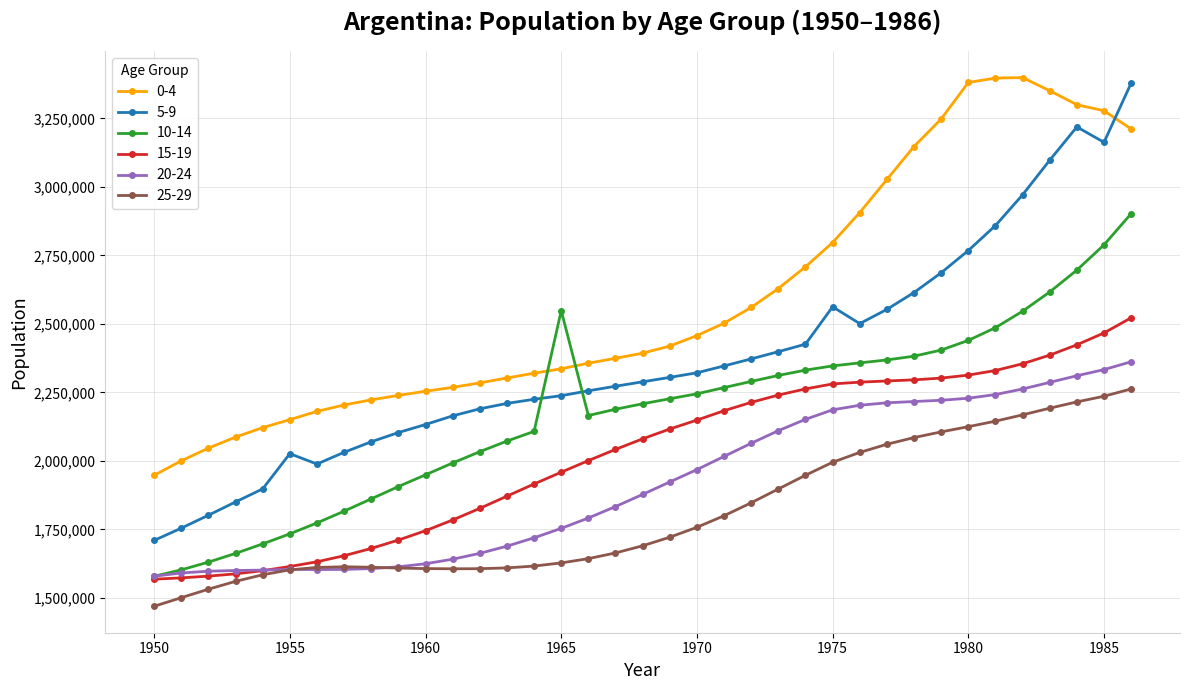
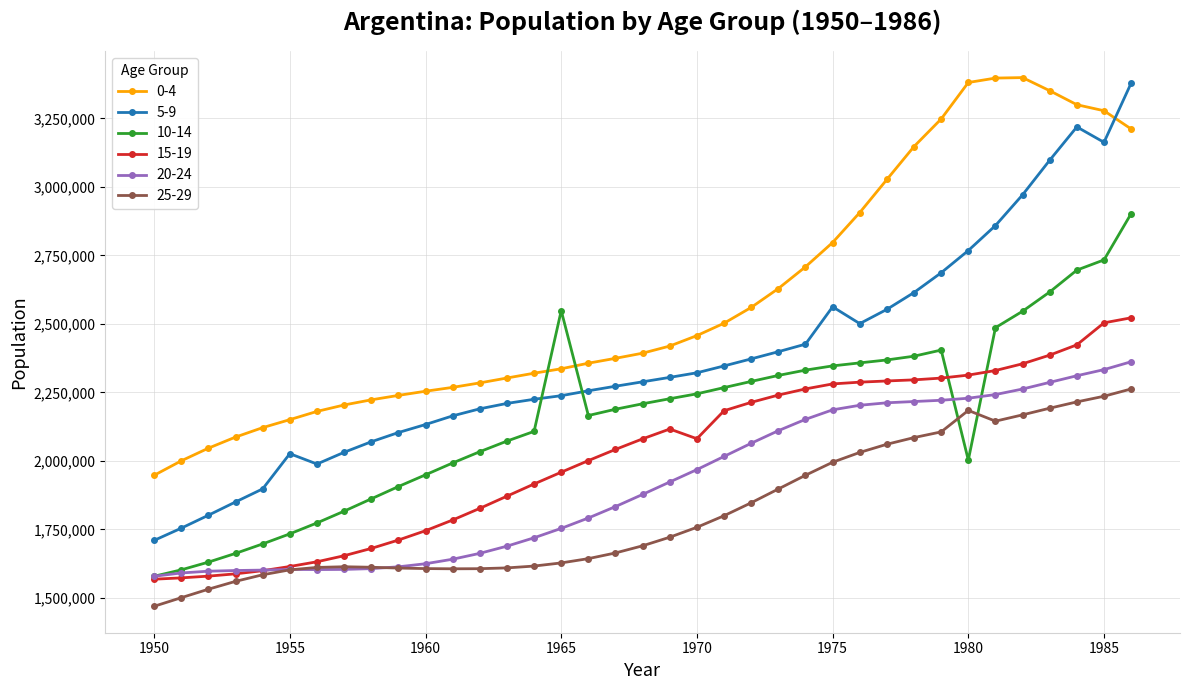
  {
    "0-4": {
      "1950": "1,950,000",
      "1955": "2,150,000",
      "1960": "2,250,000",
      "1965": "2,340,000",
      "1970": "2,460,000",
      "1975": "2,800,000",
      "1980": "3,380,000",
      "1985": "3,280,000"
    },
    "5-9": {
      "1950": "1,710,000",
      "1955": "2,030,000",
      "1960": "2,130,000",
      "1965": "2,240,000",
      "1970": "2,320,000",
      "1975": "2,560,000",
      "1980": "2,770,000",
      "1985": "3,160,000"
    },
    "10-14": {
      "1955": "1,730,000",
      "1960": "1,950,000",
      "1965": "2,550,000",
      "1970": "2,240,000",
      "1975": "2,350,000",
-     "1980": "2,440,000",
-     "1985": "2,790,000"
+     "1980": "2,000,000",
+     "1985": "2,730,000"
    },
    "15-19": {
      "1950": "1,570,000",
      "1955": "1,610,000",
      "1960": "1,740,000",
      "1965": "1,960,000",
-     "1970": "2,150,000",
+     "1970": "2,080,000",
      "1975": "2,280,000",
      "1980": "2,310,000",
-     "1985": "2,470,000"
+     "1985": "2,500,000"
    },
    "20-24": {
      "1960": "1,620,000",
      "1965": "1,750,000",
      "1970": "1,970,000",
      "1975": "2,190,000",
      "1980": "2,230,000",
      "1985": "2,330,000"
    },
    "25-29": {
      "1950": "1,470,000",
      "1960": "1,610,000",
      "1965": "1,630,000",
      "1970": "1,760,000",
      "1975": "1,990,000",
-     "1980": "2,120,000",
+     "1980": "2,180,000",
      "1985": "2,240,000"
    }
  }
